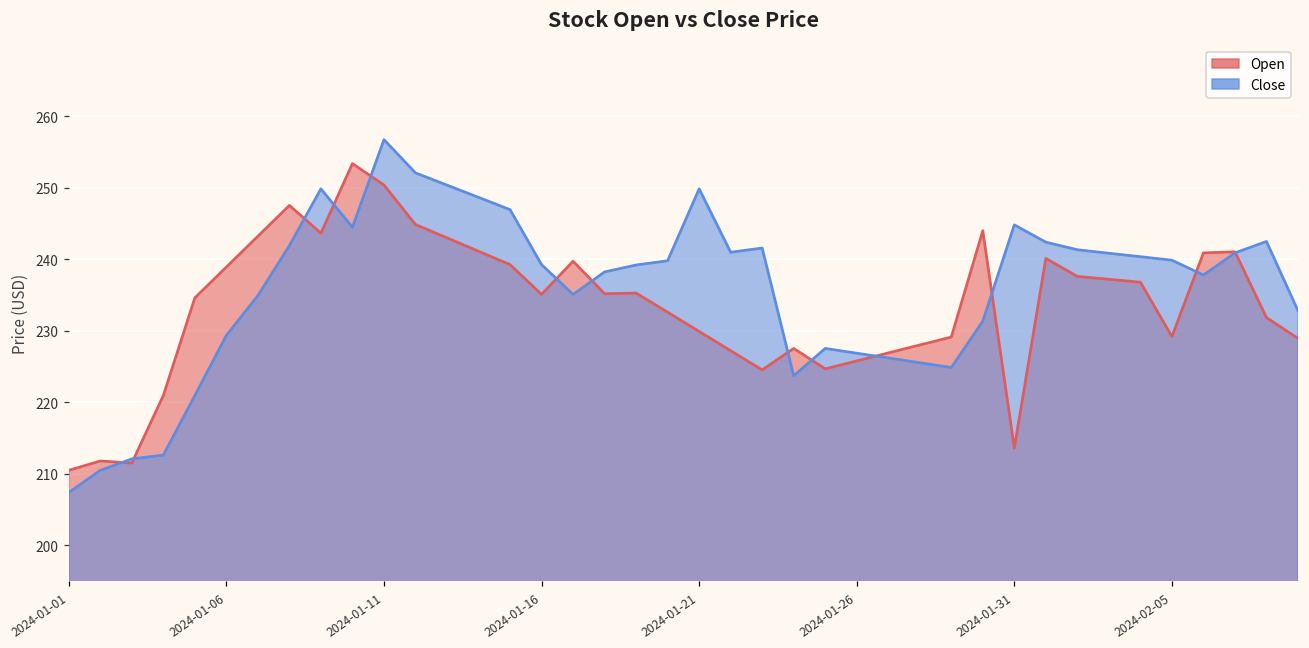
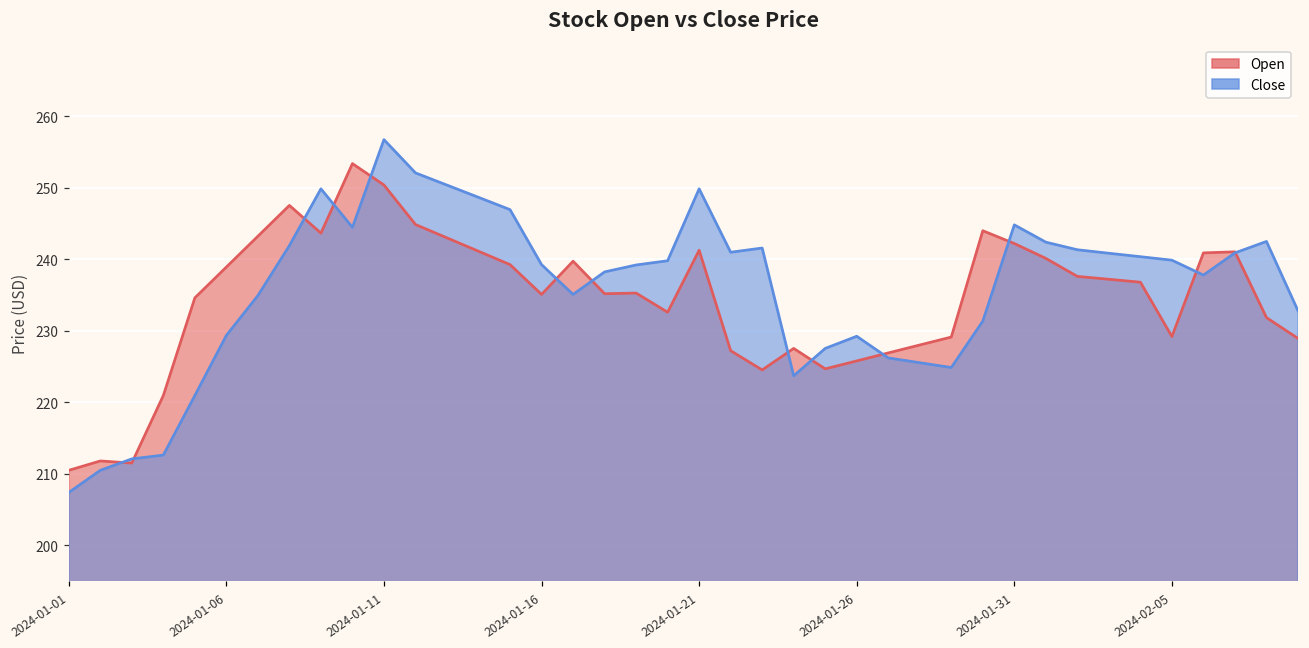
  {
    "Open": {
      "2024-01-01": 210,
      "2024-01-06": 239,
      "2024-01-11": 250,
      "2024-01-16": 235,
-     "2024-01-21": 230,
+     "2024-01-21": 241,
      "2024-01-26": 226,
-     "2024-01-31": 214,
+     "2024-01-31": 242,
      "2024-02-05": 229
    },
    "Close": {
      "2024-01-01": 207,
      "2024-01-06": 229,
      "2024-01-11": 257,
      "2024-01-16": 239,
      "2024-01-21": 250,
-     "2024-01-26": 227,
+     "2024-01-26": 229,
      "2024-01-31": 245,
      "2024-02-05": 240
    }
  }
